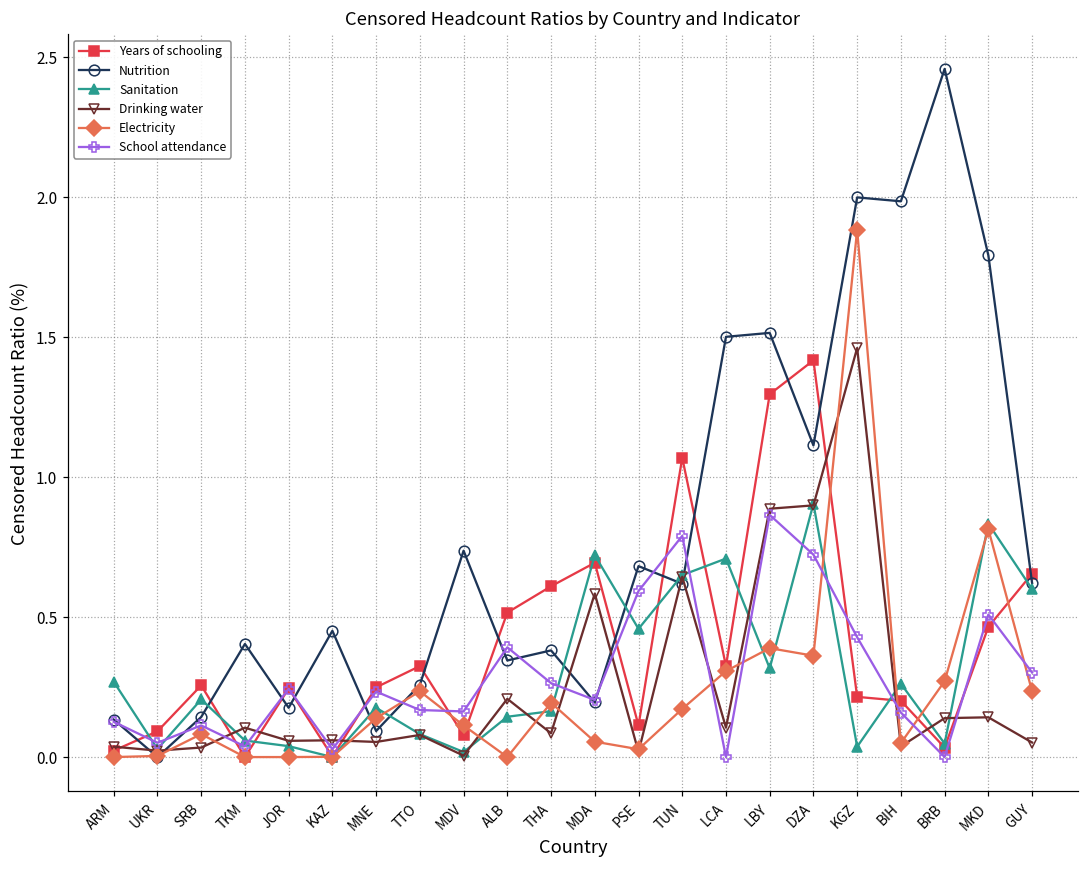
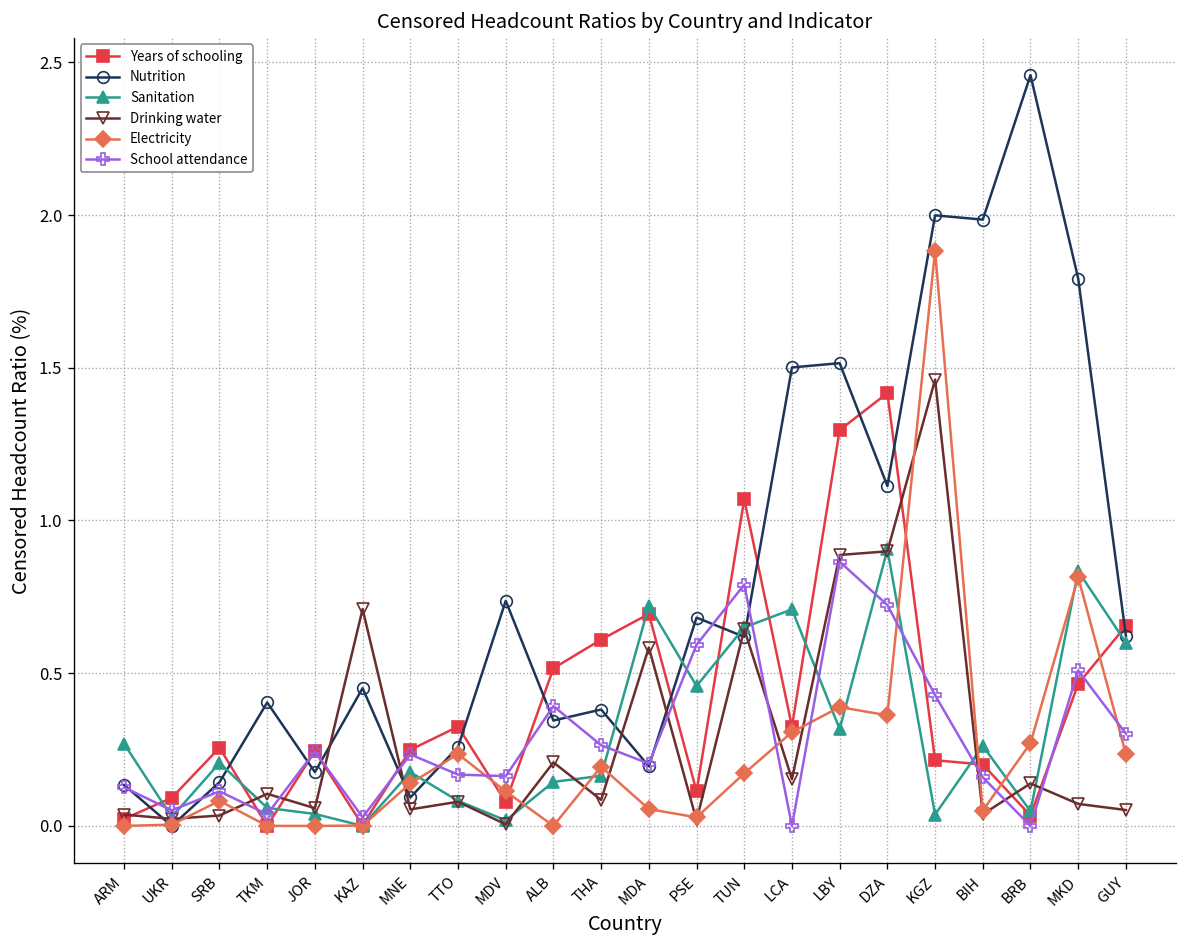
  {
    "Nutrition": {
      "SRB": 0.14,
      "TKM": 0.40,
      "JOR": 0.18,
      "KAZ": 0.45,
      "MNE": 0.09,
      "TTO": 0.26,
      "MDV": 0.74,
      "ALB": 0.35,
      "THA": 0.38,
      "PSE": 0.68,
      "TUN": 0.62,
      "LCA": 1.50,
      "LBY": 1.52,
      "DZA": 1.11,
      "KGZ": 2.00,
      "BIH": 1.99,
      "BRB": 2.46,
      "MKD": 1.79,
      "GUY": 0.62
    },
    "Sanitation": {
      "ARM": 0.27,
      "SRB": 0.21,
      "TKM": 0.06,
      "JOR": 0.04,
      "MNE": 0.18,
      "MDV": 0.02,
      "ALB": 0.14,
      "THA": 0.16,
      "MDA": 0.72,
      "PSE": 0.46,
      "LCA": 0.71,
      "LBY": 0.32,
      "KGZ": 0.04,
      "BIH": 0.26,
      "BRB": 0.05,
      "MKD": 0.83,
      "GUY": 0.60
    },
    "Drinking water": {
      "ARM": 0.04,
      "SRB": 0.03,
      "TKM": 0.11,
      "JOR": 0.06,
-     "KAZ": 0.06,
+     "KAZ": 0.71,
      "MNE": 0.05,
      "MDV": 0.01,
      "ALB": 0.21,
      "THA": 0.09,
      "MDA": 0.58,
      "PSE": 0.02,
-     "LCA": 0.11,
+     "LCA": 0.15,
      "LBY": 0.89,
      "KGZ": 1.46,
      "BIH": 0.04,
      "BRB": 0.14,
-     "MKD": 0.14,
+     "MKD": 0.07,
      "GUY": 0.05
    },
    "School attendance": {
      "UKR": 0.05,
      "SRB": 0.11,
      "TKM": 0.04,
      "KAZ": 0.03,
      "MNE": 0.23,
      "TTO": 0.17,
      "MDV": 0.16,
      "ALB": 0.39,
      "THA": 0.26,
      "PSE": 0.59,
      "TUN": 0.79,
      "LCA": 0.00,
      "LBY": 0.87,
      "DZA": 0.72,
      "KGZ": 0.43,
      "BIH": 0.16,
      "BRB": 0.00,
      "MKD": 0.51,
      "GUY": 0.30
    }
  }
